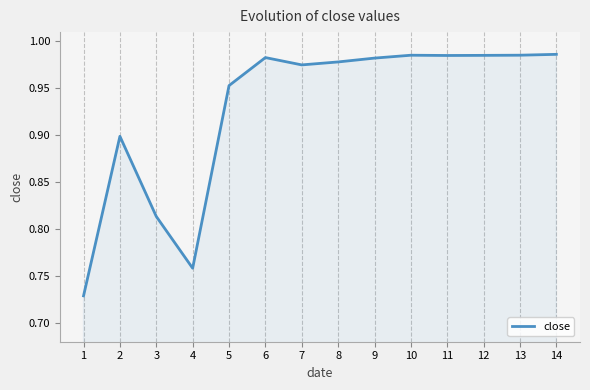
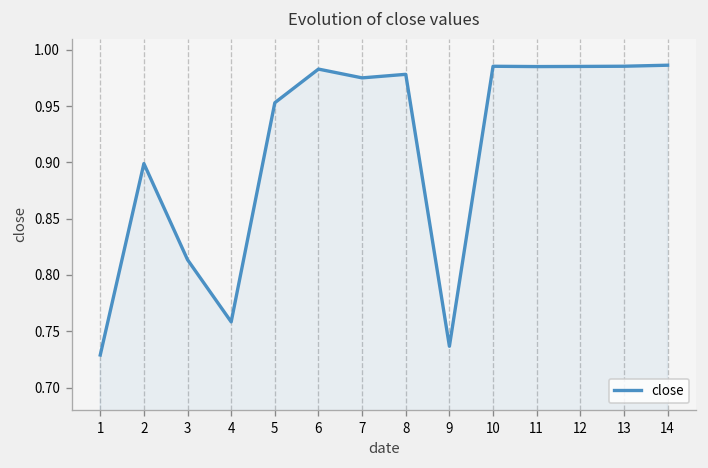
  {
    "1": 0.73,
    "2": 0.90,
    "3": 0.81,
    "4": 0.76,
    "5": 0.95,
    "6": 0.98,
    "7": 0.98,
    "8": 0.98,
-   "9": 0.98,
+   "9": 0.74,
    "10": 0.99,
    "11": 0.99,
    "12": 0.99,
    "13": 0.99,
    "14": 0.99
  }
